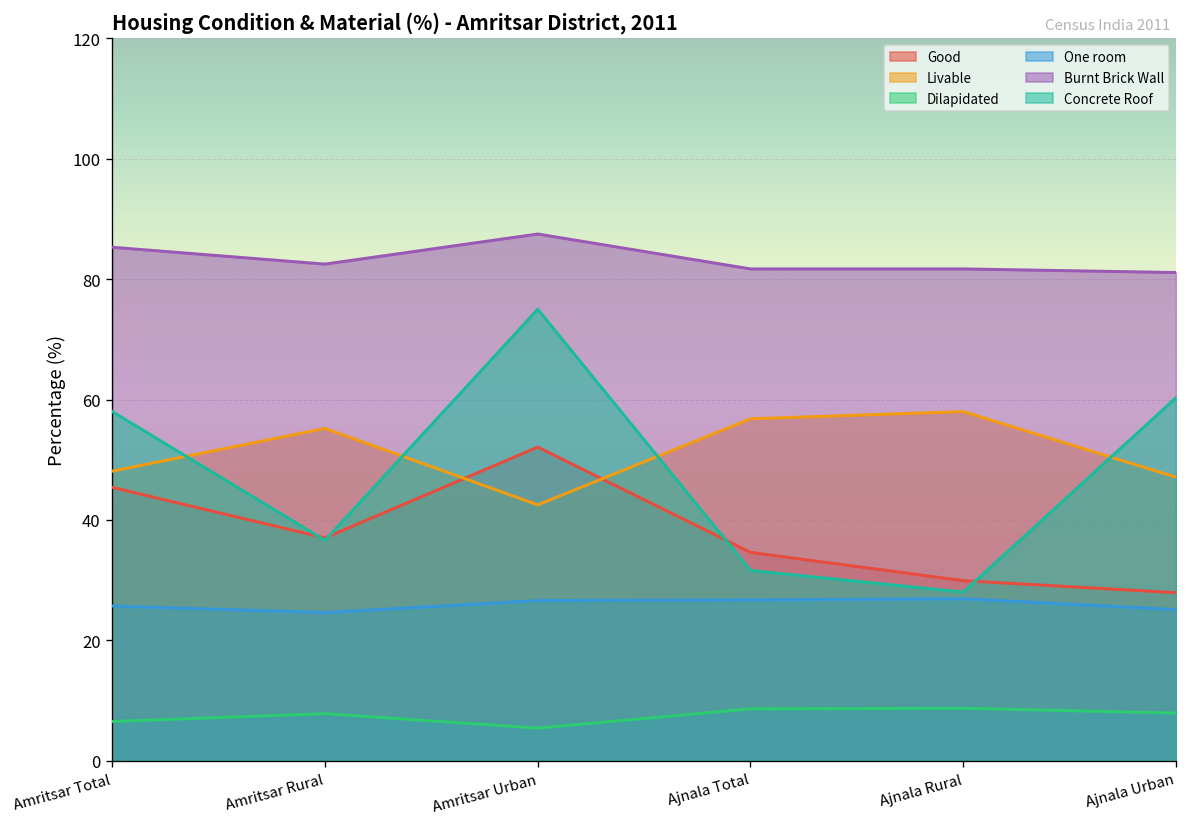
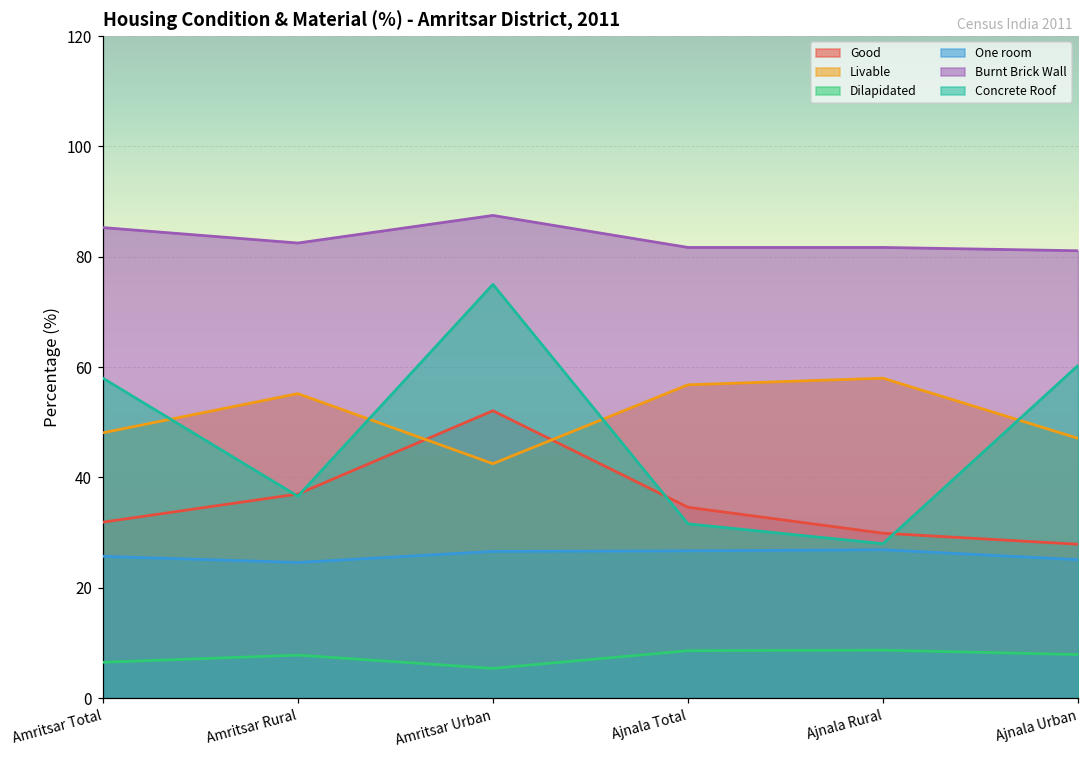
  {
    "Good": {
-     "Amritsar Total": 45,
+     "Amritsar Total": 32,
      "Amritsar Urban": 52,
      "Ajnala Total": 35,
      "Ajnala Rural": 30,
      "Ajnala Urban": 28
    },
    "Livable": {
      "Amritsar Total": 48,
      "Amritsar Rural": 55,
      "Amritsar Urban": 43,
      "Ajnala Total": 57,
      "Ajnala Rural": 58,
      "Ajnala Urban": 47
    },
    "One room": {
      "Amritsar Total": 26,
      "Amritsar Rural": 25,
      "Amritsar Urban": 27,
      "Ajnala Total": 27,
      "Ajnala Rural": 27,
      "Ajnala Urban": 25
    },
    "Burnt Brick Wall": {
      "Amritsar Total": 85,
      "Amritsar Rural": 83,
      "Amritsar Urban": 88,
      "Ajnala Total": 82,
      "Ajnala Rural": 82,
      "Ajnala Urban": 81
    }
  }
